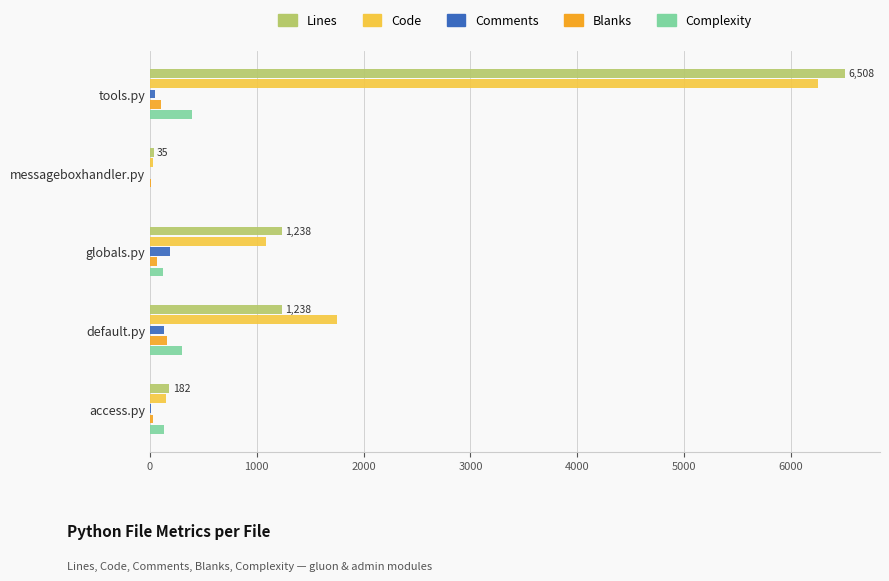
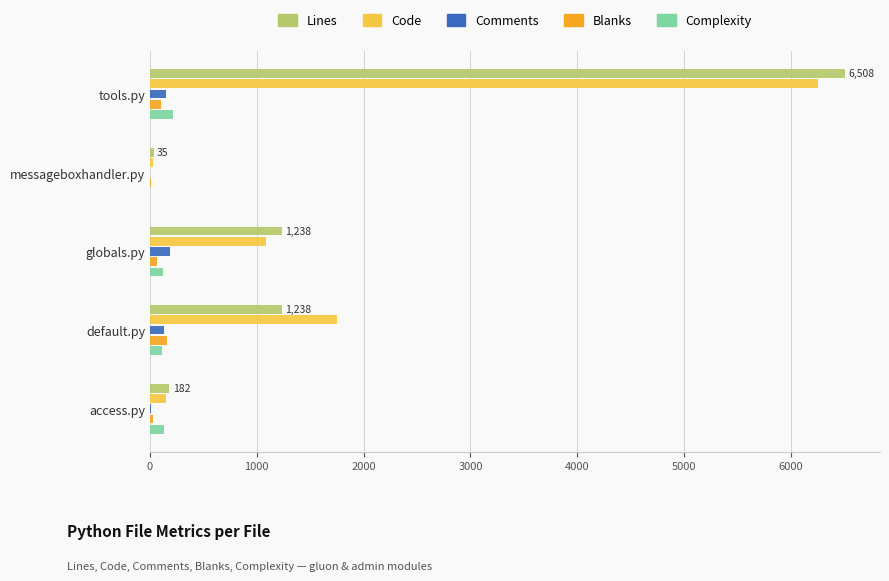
  {
    "Lines": {
      "tools.py": "6,508",
      "messageboxhandler.py": "35",
      "globals.py": "1,238",
      "default.py": "1,238",
      "access.py": "182"
    },
    "Comments": {
-     "tools.py": "50",
+     "tools.py": "150",
      "messageboxhandler.py": "0",
      "globals.py": "190",
      "default.py": "130"
    },
    "Complexity": {
-     "tools.py": "390",
+     "tools.py": "220",
      "globals.py": "120",
-     "default.py": "300",
+     "default.py": "110",
      "access.py": "130"
    }
  }
